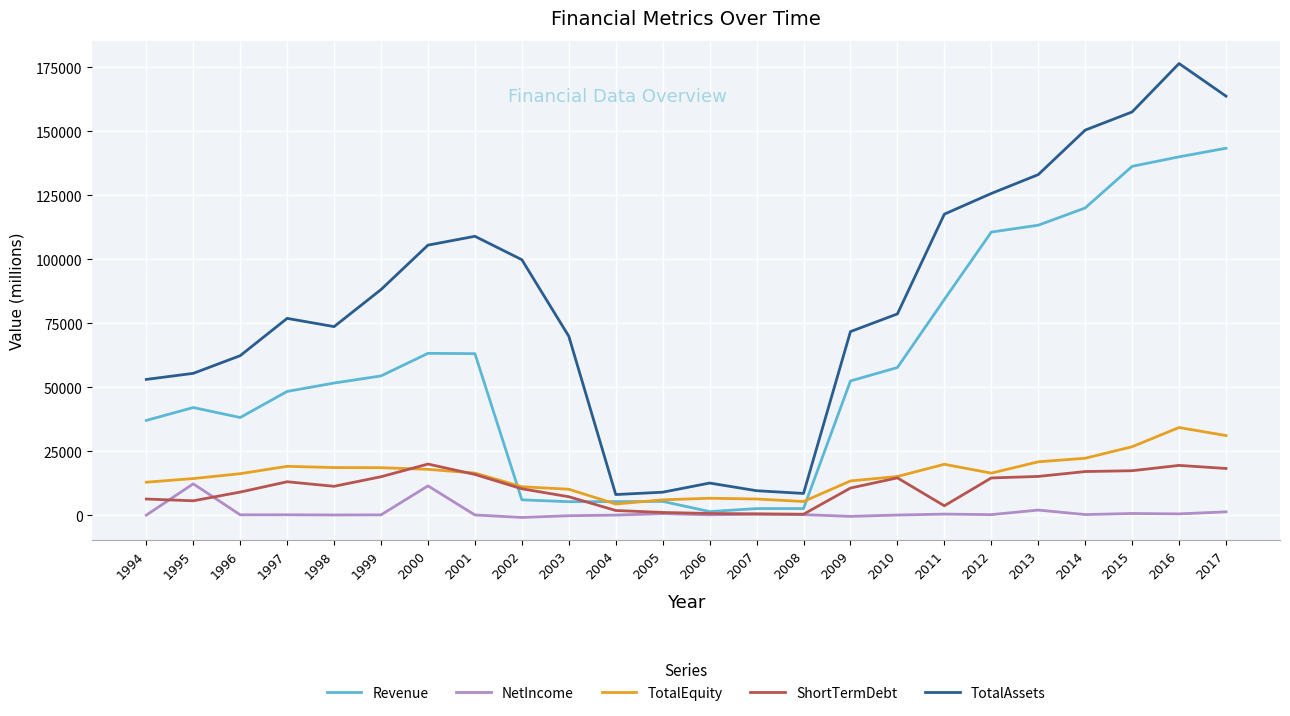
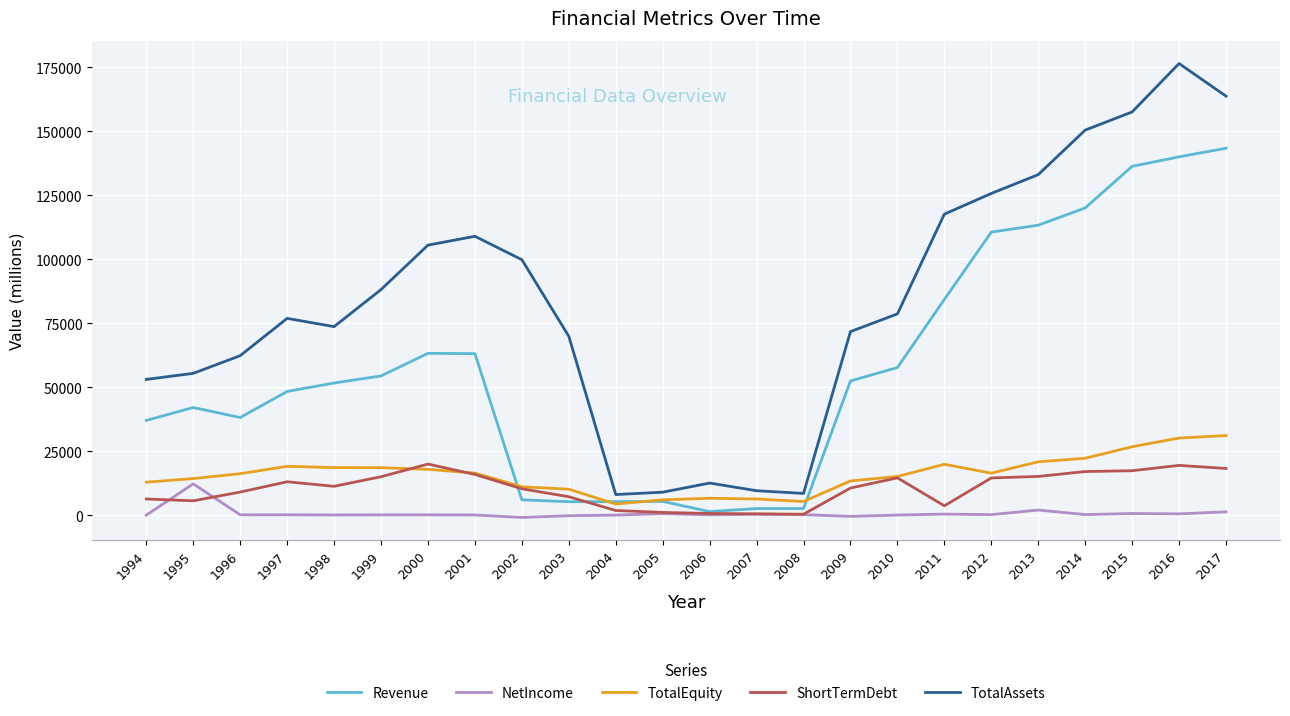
  {
    "Revenue": {
      "1994": 37000,
      "1995": 42000,
      "1996": 38000,
      "1997": 48000,
      "1998": 52000,
      "1999": 54000,
      "2000": 63000,
      "2001": 63000,
      "2002": 6000,
      "2003": 5000,
      "2007": 3000,
      "2008": 3000,
      "2009": 53000,
      "2010": 58000,
      "2011": 84000,
      "2012": 111000,
      "2013": 113000,
      "2014": 120000,
      "2015": 136000,
      "2016": 140000,
      "2017": 143000
    },
    "NetIncome": {
      "1994": 0,
      "1995": 12000,
      "1996": 0,
      "1997": 0,
      "1998": 0,
      "1999": 0,
-     "2000": 12000,
+     "2000": 0,
      "2001": 0,
      "2002": -1000,
      "2003": 0,
      "2004": 0,
      "2009": 0,
      "2010": 0,
      "2011": 1000,
      "2012": 0,
      "2013": 2000,
      "2014": 0,
      "2015": 1000,
      "2016": 1000,
      "2017": 1000
    },
    "TotalEquity": {
      "1994": 13000,
      "1995": 14000,
      "1996": 16000,
      "1997": 19000,
      "1998": 19000,
      "1999": 19000,
      "2000": 18000,
      "2003": 10000,
      "2006": 7000,
      "2007": 6000,
      "2008": 5000,
      "2009": 13000,
      "2011": 20000,
      "2012": 17000,
      "2013": 21000,
      "2014": 22000,
      "2015": 27000,
-     "2016": 34000,
+     "2016": 30000,
      "2017": 31000
    },
    "ShortTermDebt": {
      "1994": 6000,
      "1995": 6000,
      "1996": 9000,
      "1997": 13000,
      "1998": 11000,
      "1999": 15000,
      "2000": 20000,
      "2003": 7000,
      "2004": 2000,
      "2009": 11000,
      "2011": 4000,
      "2012": 15000,
      "2013": 15000,
      "2014": 17000,
      "2015": 17000,
      "2016": 20000,
      "2017": 18000
    },
    "TotalAssets": {
      "1994": 53000,
      "1995": 55000,
      "1996": 62000,
      "1997": 77000,
      "1998": 74000,
      "1999": 88000,
      "2000": 106000,
      "2001": 109000,
      "2002": 100000,
      "2003": 70000,
      "2004": 8000,
      "2005": 9000,
      "2006": 13000,
      "2007": 10000,
      "2008": 9000,
      "2009": 72000,
      "2010": 79000,
      "2011": 118000,
      "2012": 126000,
      "2013": 133000,
      "2014": 151000,
      "2015": 158000,
      "2016": 177000,
      "2017": 164000
    }
  }
